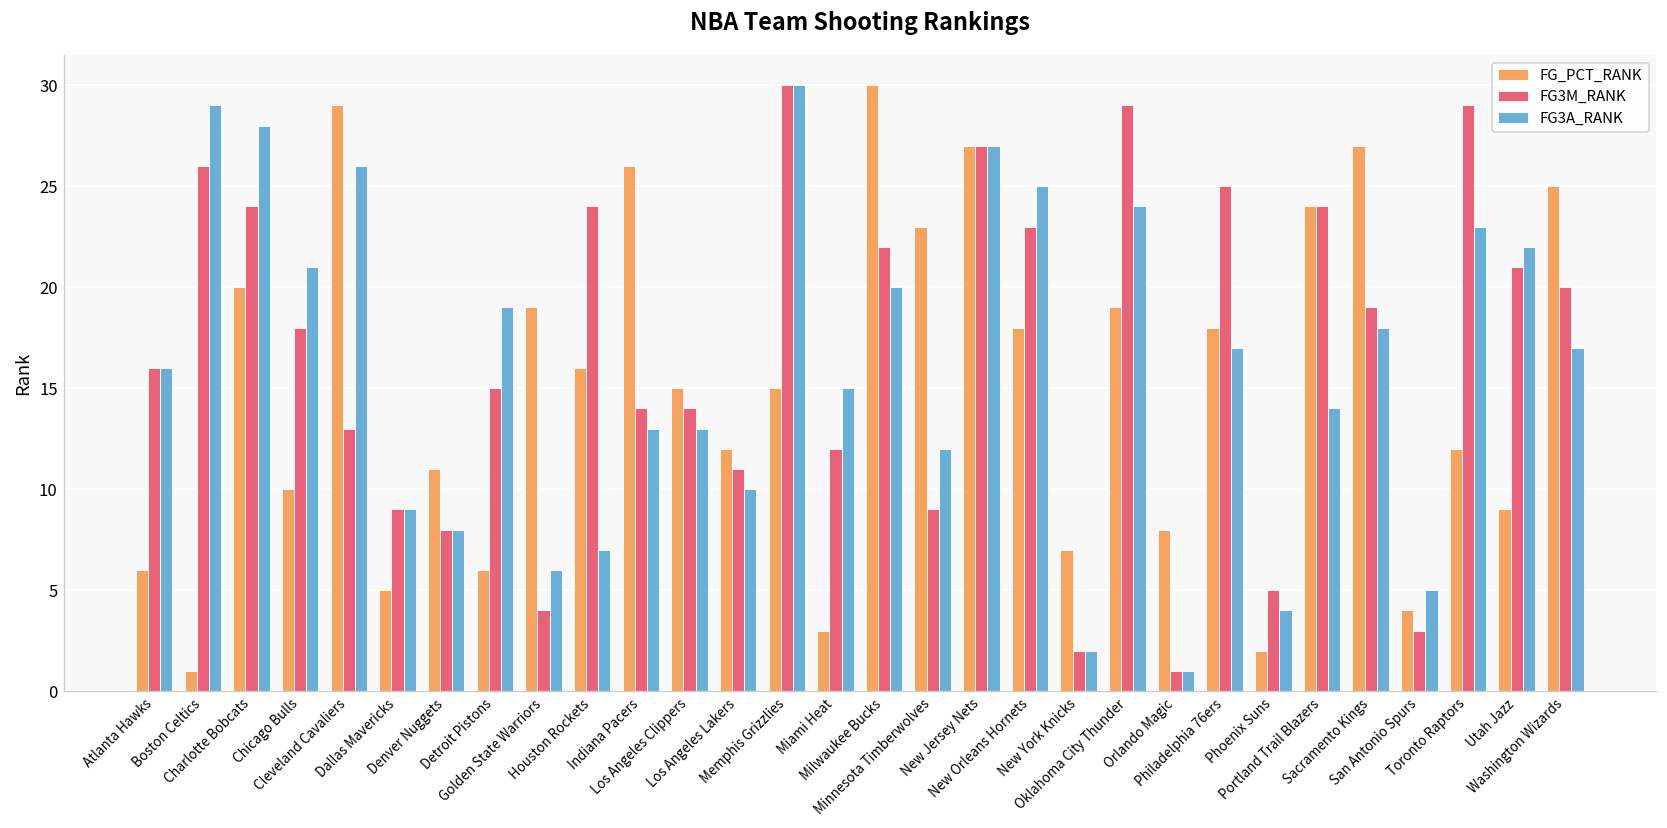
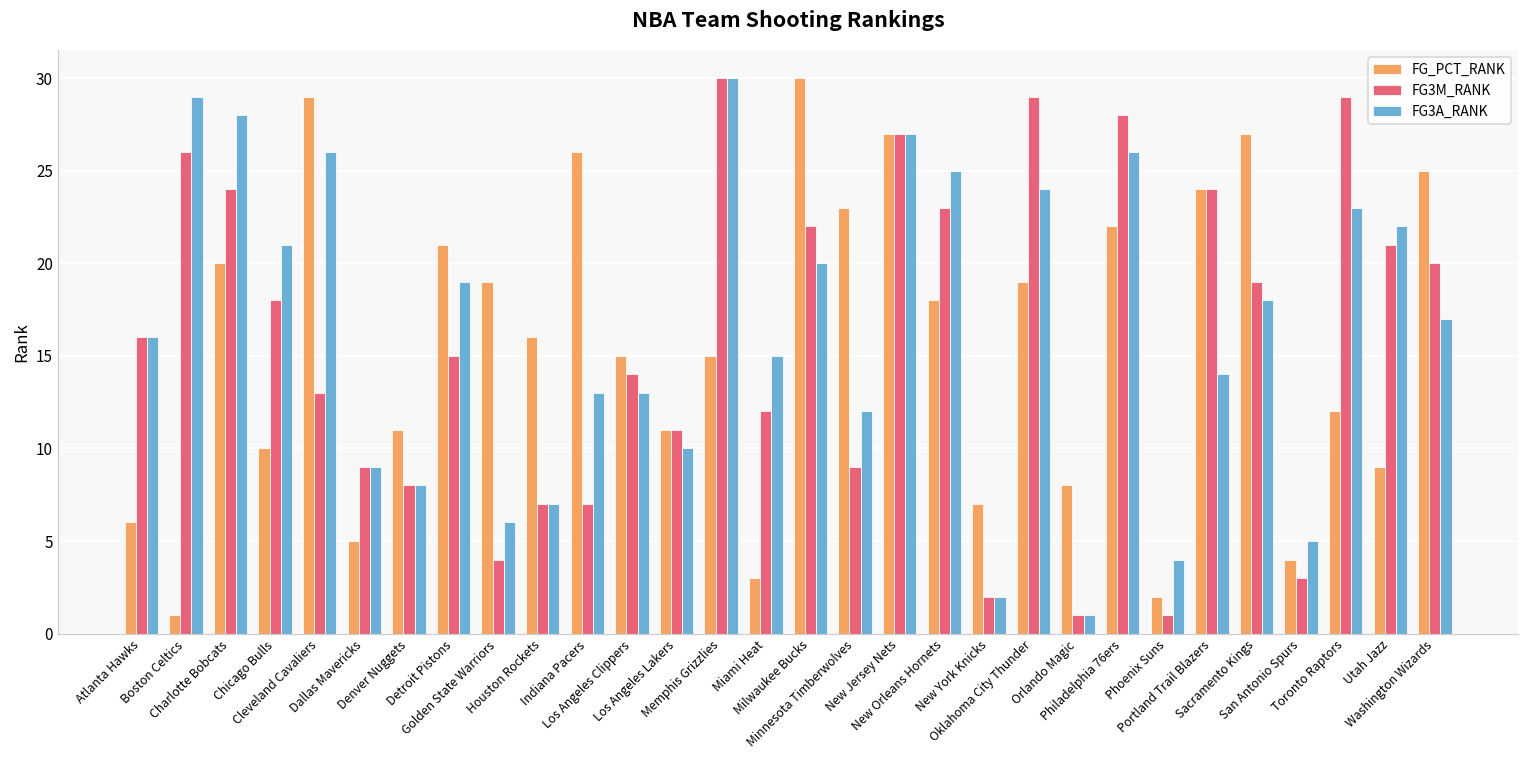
  {
    "FG_PCT_RANK": {
      "Atlanta Hawks": 6,
      "Boston Celtics": 1,
      "Charlotte Bobcats": 20,
      "Chicago Bulls": 10,
      "Cleveland Cavaliers": 29,
      "Dallas Mavericks": 5,
      "Denver Nuggets": 11,
-     "Detroit Pistons": 6,
+     "Detroit Pistons": 21,
      "Golden State Warriors": 19,
      "Houston Rockets": 16,
      "Indiana Pacers": 26,
      "Los Angeles Clippers": 15,
-     "Los Angeles Lakers": 12,
+     "Los Angeles Lakers": 11,
      "Memphis Grizzlies": 15,
      "Miami Heat": 3,
      "Milwaukee Bucks": 30,
      "Minnesota Timberwolves": 23,
      "New Jersey Nets": 27,
      "New Orleans Hornets": 18,
      "New York Knicks": 7,
      "Oklahoma City Thunder": 19,
      "Orlando Magic": 8,
-     "Philadelphia 76ers": 18,
+     "Philadelphia 76ers": 22,
      "Phoenix Suns": 2,
      "Portland Trail Blazers": 24,
      "Sacramento Kings": 27,
      "San Antonio Spurs": 4,
      "Toronto Raptors": 12,
      "Utah Jazz": 9,
      "Washington Wizards": 25
    },
    "FG3M_RANK": {
      "Atlanta Hawks": 16,
      "Boston Celtics": 26,
      "Charlotte Bobcats": 24,
      "Chicago Bulls": 18,
      "Cleveland Cavaliers": 13,
      "Dallas Mavericks": 9,
      "Denver Nuggets": 8,
      "Detroit Pistons": 15,
      "Golden State Warriors": 4,
-     "Houston Rockets": 24,
-     "Indiana Pacers": 14,
+     "Houston Rockets": 7,
+     "Indiana Pacers": 7,
      "Los Angeles Clippers": 14,
      "Los Angeles Lakers": 11,
      "Memphis Grizzlies": 30,
      "Miami Heat": 12,
      "Milwaukee Bucks": 22,
      "Minnesota Timberwolves": 9,
      "New Jersey Nets": 27,
      "New Orleans Hornets": 23,
      "New York Knicks": 2,
      "Oklahoma City Thunder": 29,
      "Orlando Magic": 1,
-     "Philadelphia 76ers": 25,
-     "Phoenix Suns": 5,
+     "Philadelphia 76ers": 28,
+     "Phoenix Suns": 1,
      "Portland Trail Blazers": 24,
      "Sacramento Kings": 19,
      "San Antonio Spurs": 3,
      "Toronto Raptors": 29,
      "Utah Jazz": 21,
      "Washington Wizards": 20
    },
    "FG3A_RANK": {
      "Atlanta Hawks": 16,
      "Boston Celtics": 29,
      "Charlotte Bobcats": 28,
      "Chicago Bulls": 21,
      "Cleveland Cavaliers": 26,
      "Dallas Mavericks": 9,
      "Denver Nuggets": 8,
      "Detroit Pistons": 19,
      "Golden State Warriors": 6,
      "Houston Rockets": 7,
      "Indiana Pacers": 13,
      "Los Angeles Clippers": 13,
      "Los Angeles Lakers": 10,
      "Memphis Grizzlies": 30,
      "Miami Heat": 15,
      "Milwaukee Bucks": 20,
      "Minnesota Timberwolves": 12,
      "New Jersey Nets": 27,
      "New Orleans Hornets": 25,
      "New York Knicks": 2,
      "Oklahoma City Thunder": 24,
      "Orlando Magic": 1,
-     "Philadelphia 76ers": 17,
+     "Philadelphia 76ers": 26,
      "Phoenix Suns": 4,
      "Portland Trail Blazers": 14,
      "Sacramento Kings": 18,
      "San Antonio Spurs": 5,
      "Toronto Raptors": 23,
      "Utah Jazz": 22,
      "Washington Wizards": 17
    }
  }
